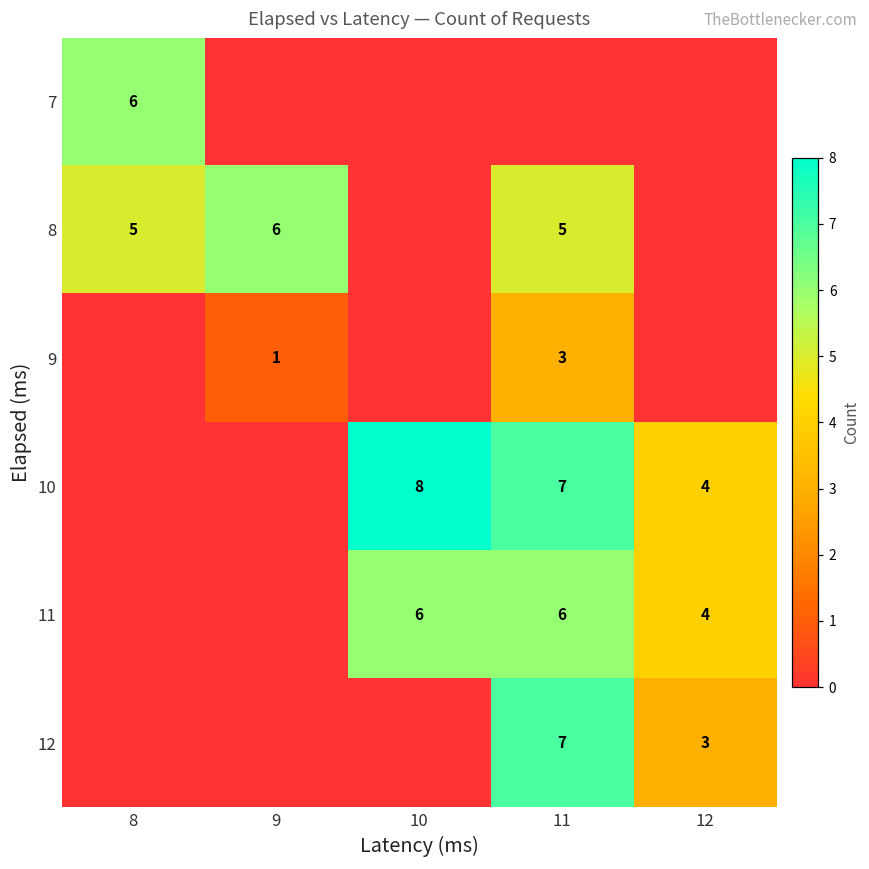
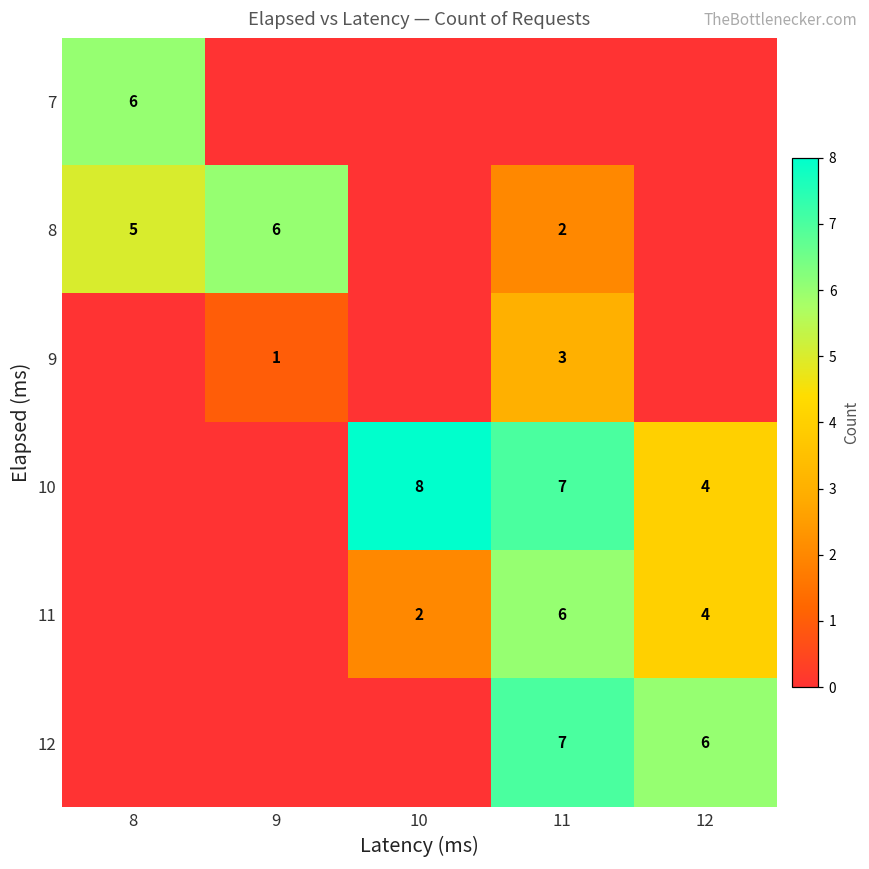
  {
    "7": {
      "8": 6
    },
    "8": {
      "8": 5,
      "9": 6,
-     "11": 5
+     "11": 2
    },
    "9": {
      "9": 1,
      "11": 3
    },
    "10": {
      "10": 8,
      "11": 7,
      "12": 4
    },
    "11": {
-     "10": 6,
+     "10": 2,
      "11": 6,
      "12": 4
    },
    "12": {
      "11": 7,
-     "12": 3
+     "12": 6
    }
  }
